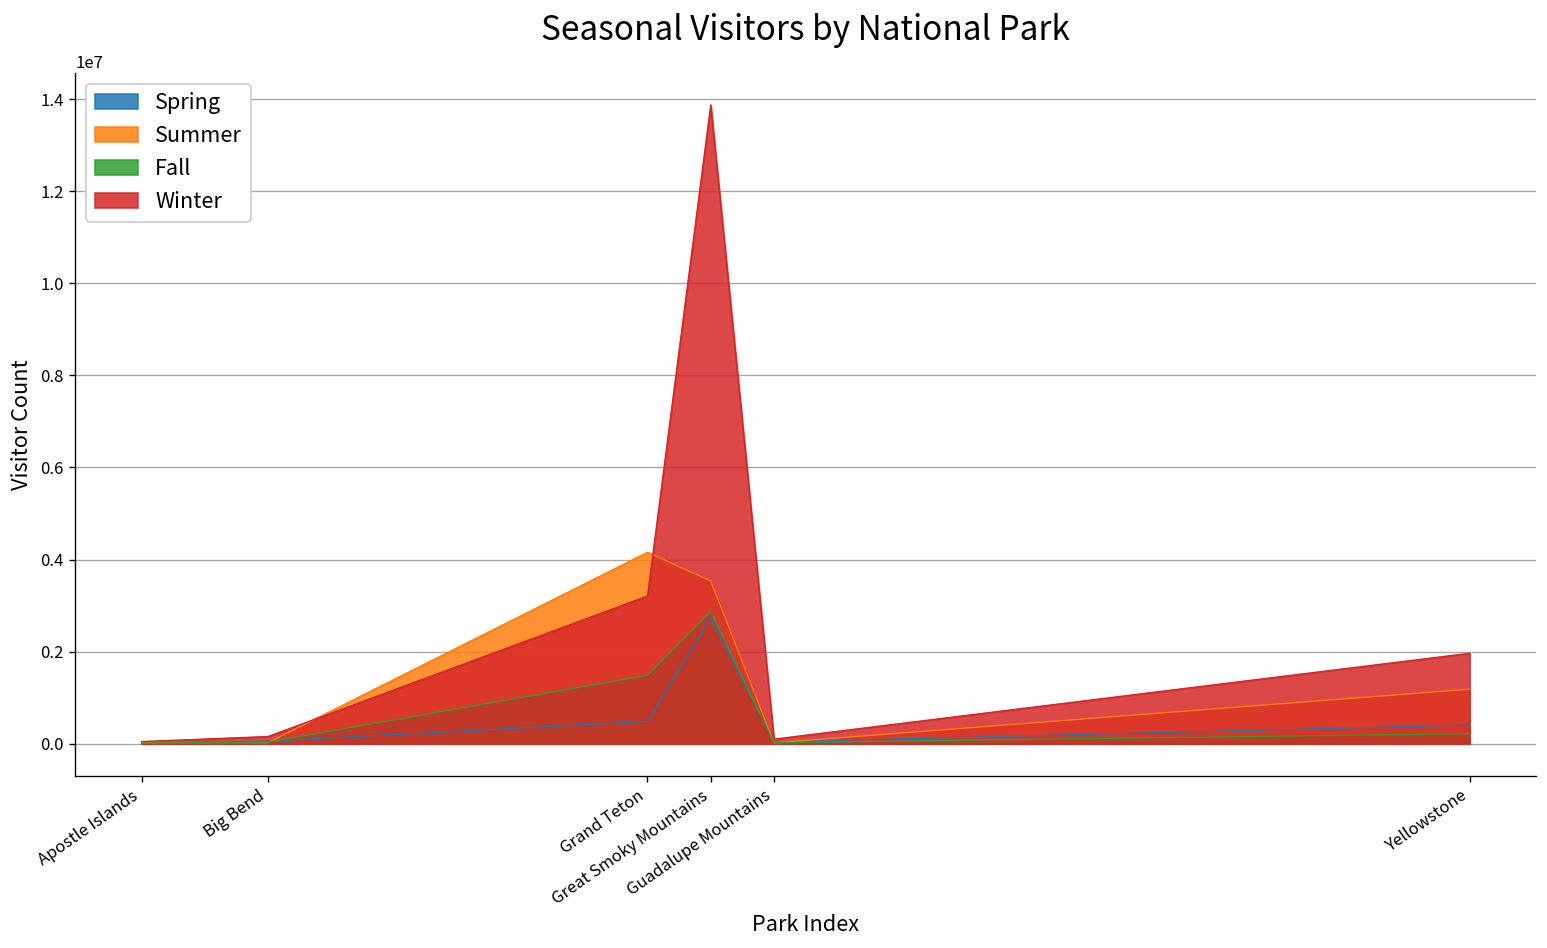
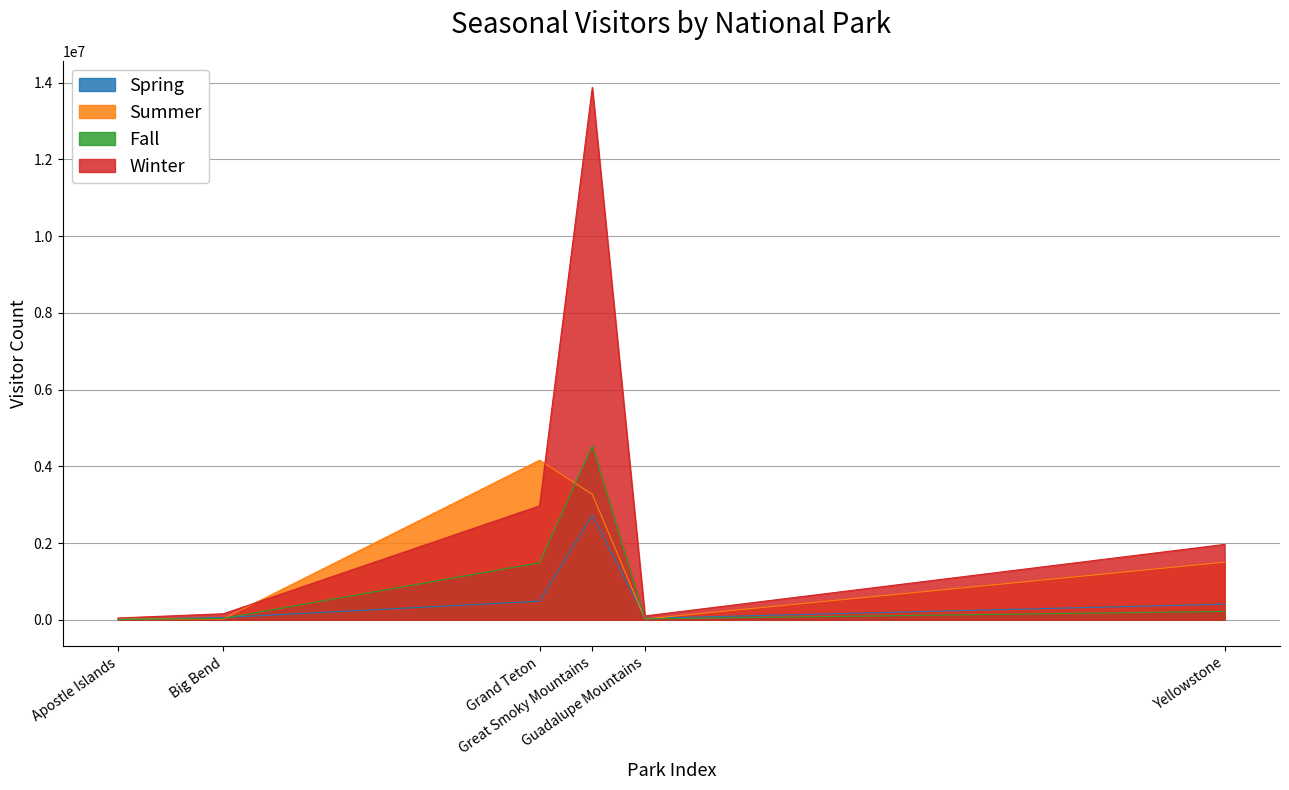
  {
    "Spring": {
      "Grand Teton": 500000,
      "Great Smoky Mountains": 2700000,
      "Yellowstone": 400000
    },
    "Summer": {
      "Grand Teton": 4200000,
-     "Great Smoky Mountains": 3500000,
-     "Yellowstone": 1200000
+     "Great Smoky Mountains": 3300000,
+     "Yellowstone": 1500000
    },
    "Fall": {
      "Grand Teton": 1500000,
-     "Great Smoky Mountains": 2900000,
+     "Great Smoky Mountains": 4500000,
      "Yellowstone": 200000
    },
    "Winter": {
      "Big Bend": 200000,
-     "Grand Teton": 3200000,
+     "Grand Teton": 3000000,
      "Great Smoky Mountains": 13900000,
      "Yellowstone": 2000000
    }
  }
